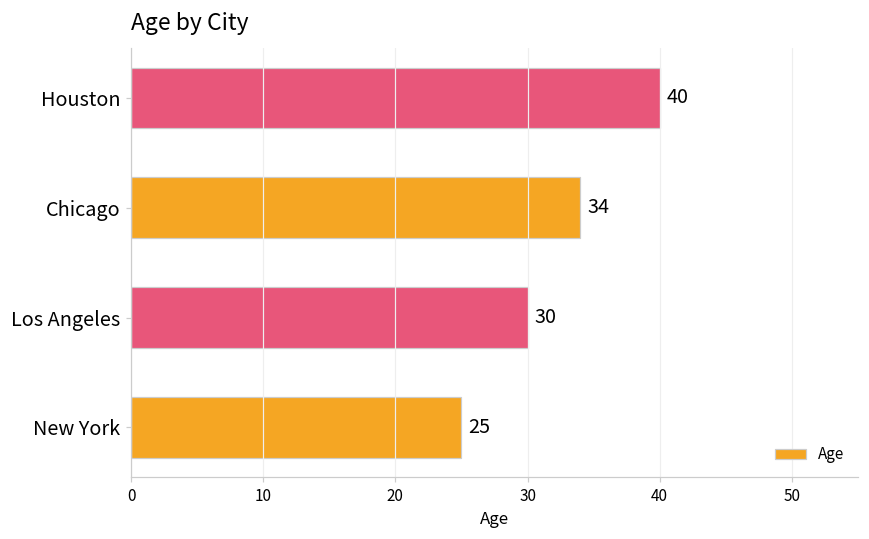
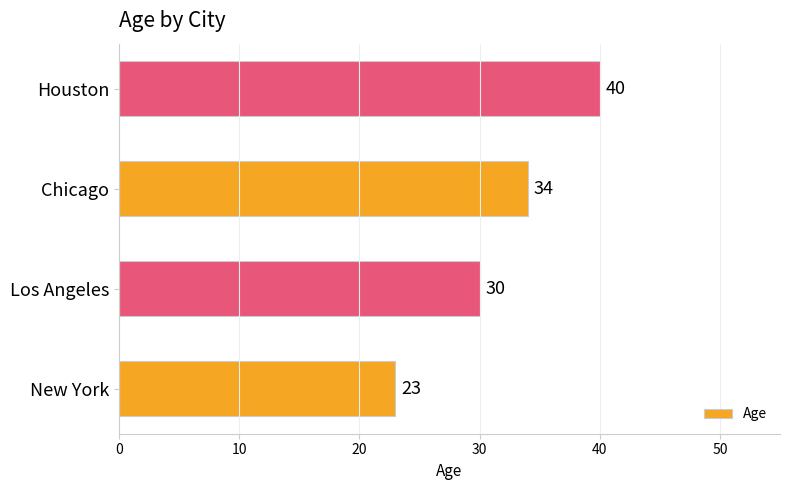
  {
    "Houston": 40,
    "Chicago": 34,
    "Los Angeles": 30,
-   "New York": 25
+   "New York": 23
  }
